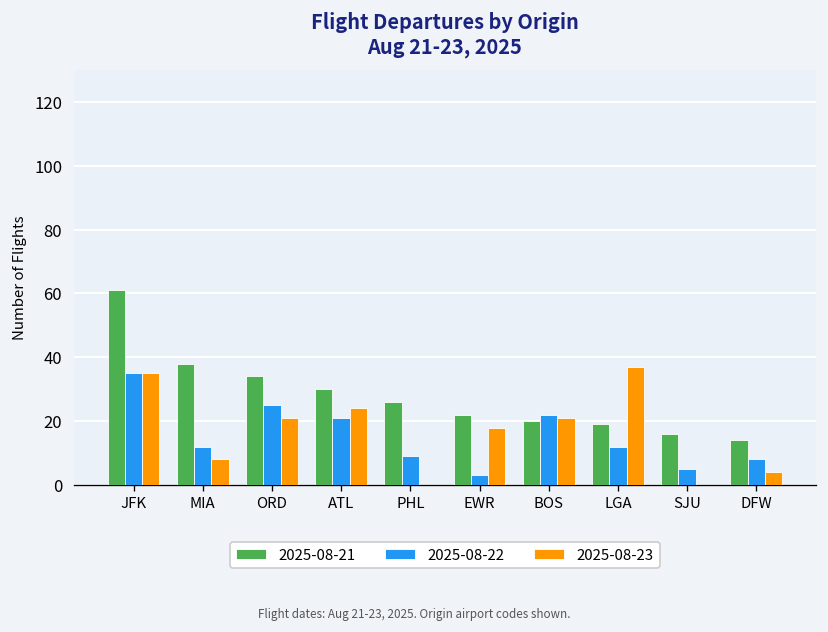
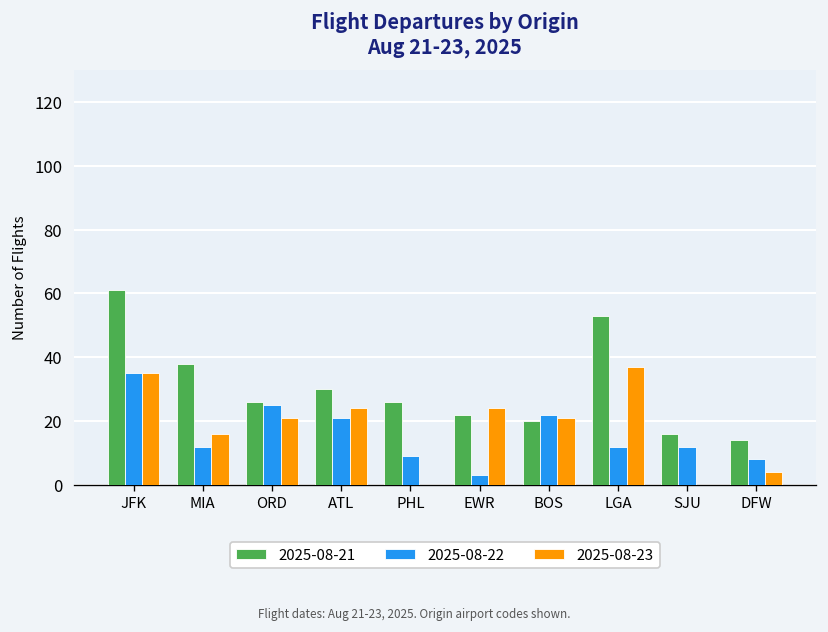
  {
    "2025-08-21": {
      "JFK": 61,
      "MIA": 38,
-     "ORD": 34,
+     "ORD": 26,
      "ATL": 30,
      "PHL": 26,
      "EWR": 22,
      "BOS": 20,
-     "LGA": 19,
+     "LGA": 53,
      "SJU": 16,
      "DFW": 14
    },
    "2025-08-22": {
      "JFK": 35,
      "MIA": 12,
      "ORD": 25,
      "ATL": 21,
      "PHL": 9,
      "EWR": 3,
      "BOS": 22,
      "LGA": 12,
-     "SJU": 5,
+     "SJU": 12,
      "DFW": 8
    },
    "2025-08-23": {
      "JFK": 35,
-     "MIA": 8,
+     "MIA": 16,
      "ORD": 21,
      "ATL": 24,
      "PHL": 0,
-     "EWR": 18,
+     "EWR": 24,
      "BOS": 21,
      "LGA": 37,
      "SJU": 0,
      "DFW": 4
    }
  }
